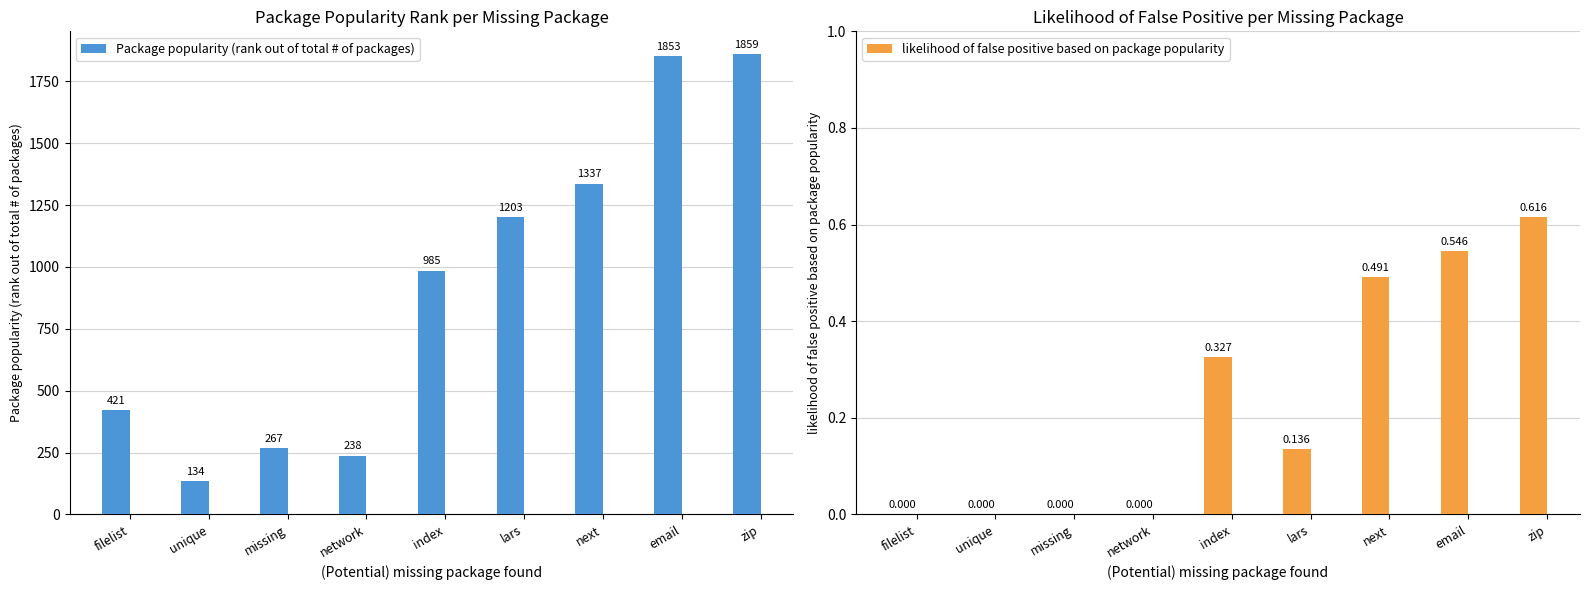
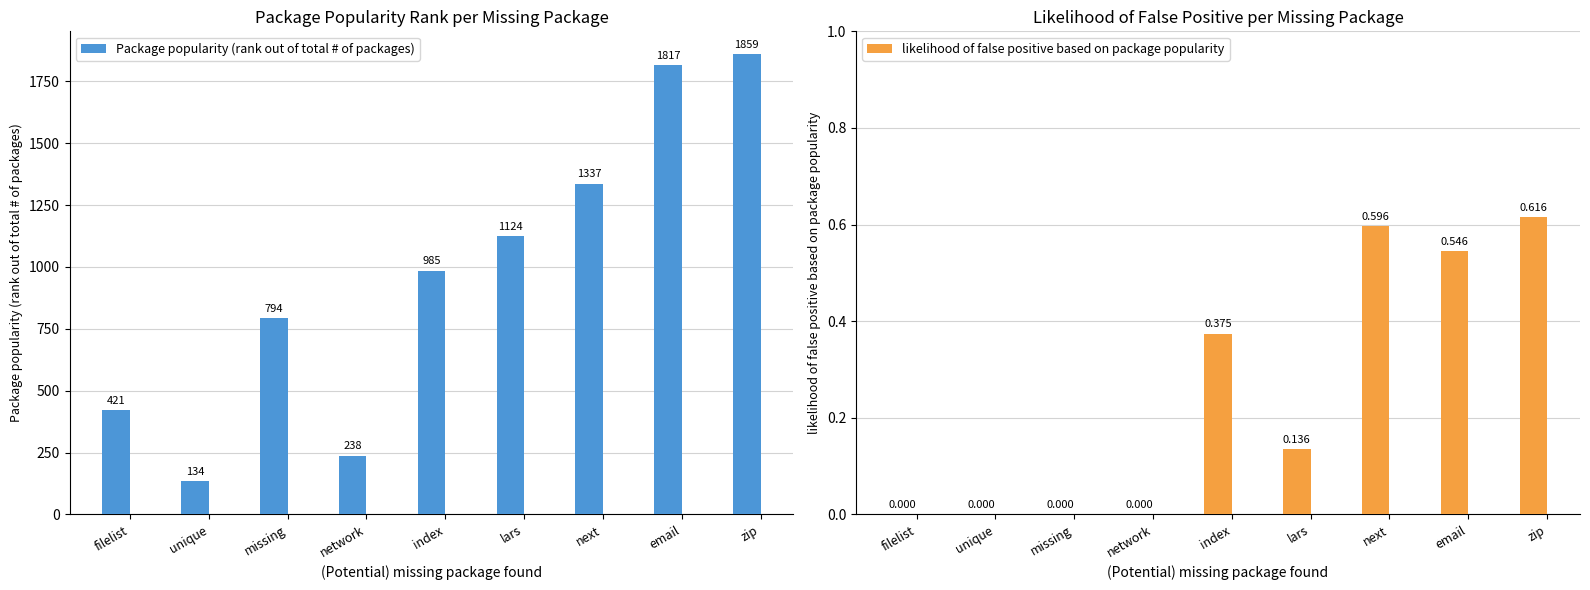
  {
    "Package Popularity Rank per Missing Package": {
      "filelist": 421,
      "unique": 134,
-     "missing": 267,
+     "missing": 794,
      "network": 238,
      "index": 985,
-     "lars": 1203,
+     "lars": 1124,
      "next": 1337,
-     "email": 1853,
+     "email": 1817,
      "zip": 1859
    },
    "Likelihood of False Positive per Missing Package": {
      "filelist": 0.000,
      "unique": 0.000,
      "missing": 0.000,
      "network": 0.000,
-     "index": 0.327,
+     "index": 0.375,
      "lars": 0.136,
-     "next": 0.491,
+     "next": 0.596,
      "email": 0.546,
      "zip": 0.616
    }
  }
